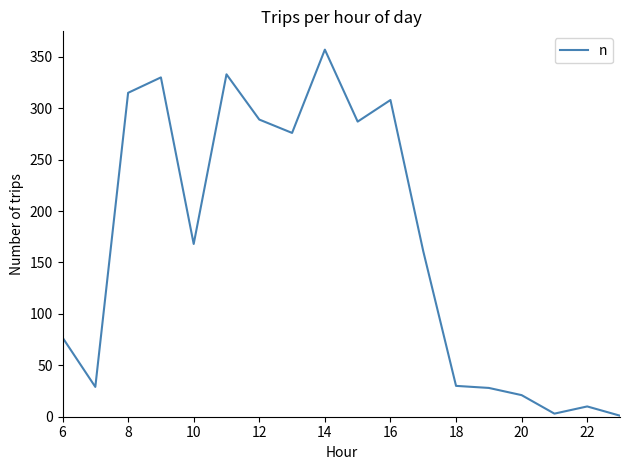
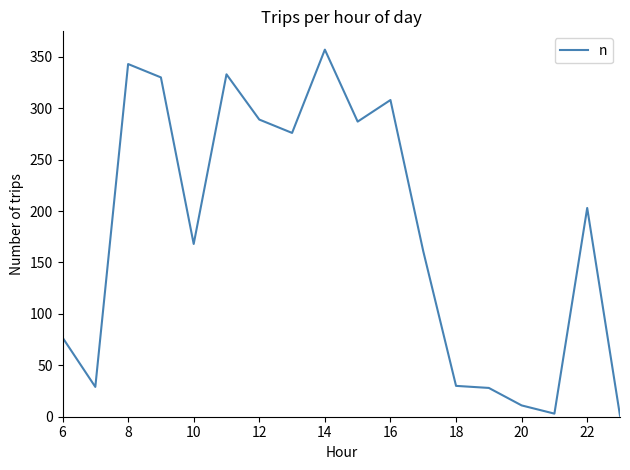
  {
    "6": 77,
-   "8": 315,
+   "8": 343,
    "10": 168,
    "12": 289,
    "14": 357,
    "16": 308,
    "18": 30,
-   "20": 21,
-   "22": 10
+   "20": 11,
+   "22": 203
  }
